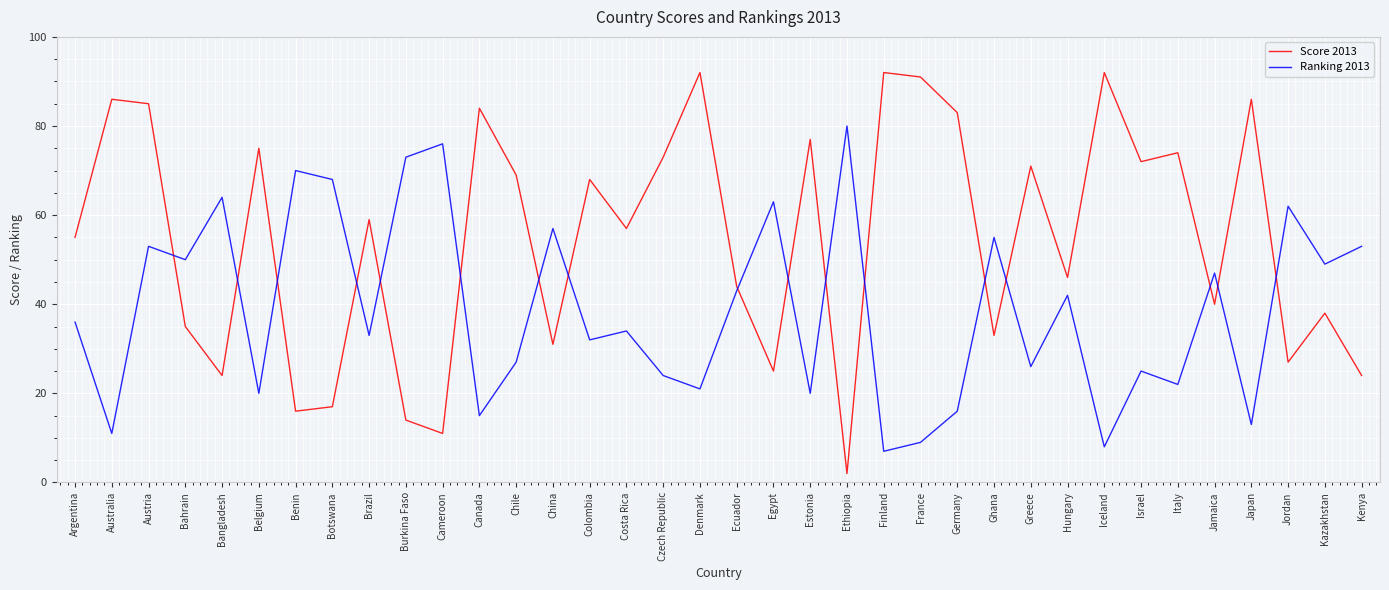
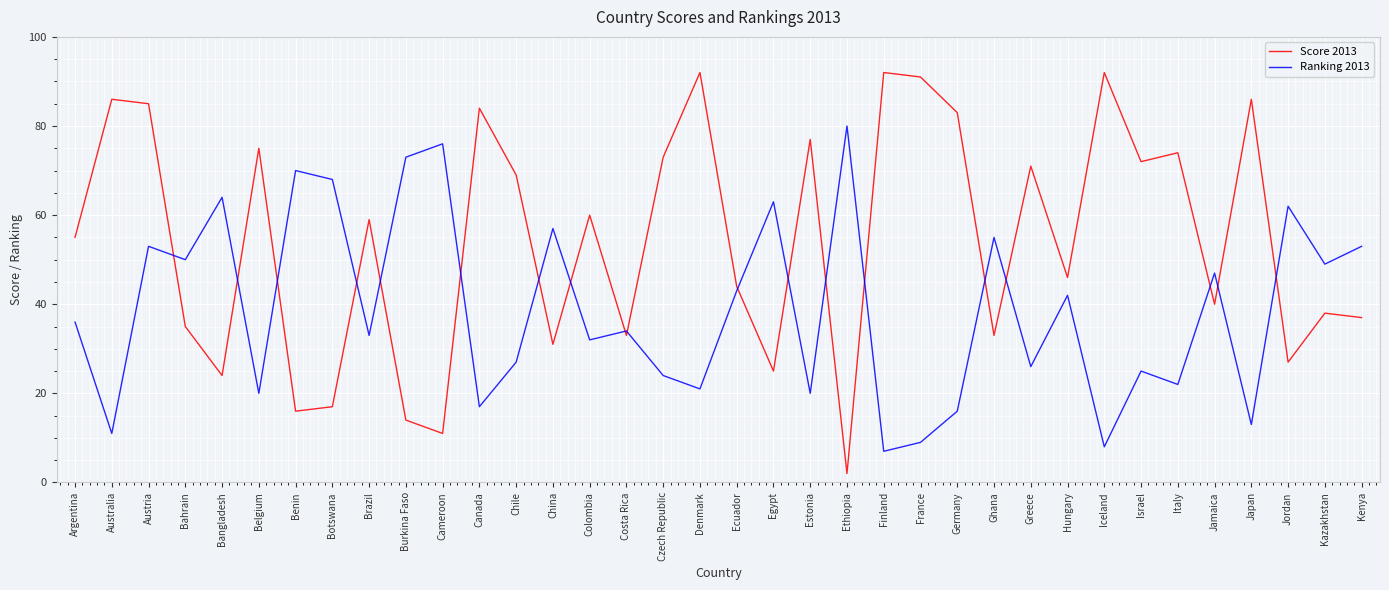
  {
    "Score 2013": {
      "Argentina": 55,
      "Australia": 86,
      "Austria": 85,
      "Bahrain": 35,
      "Bangladesh": 24,
      "Belgium": 75,
      "Benin": 16,
      "Botswana": 17,
      "Brazil": 59,
      "Burkina Faso": 14,
      "Cameroon": 11,
      "Canada": 84,
      "Chile": 69,
      "China": 31,
-     "Colombia": 68,
-     "Costa Rica": 57,
+     "Colombia": 60,
+     "Costa Rica": 33,
      "Czech Republic": 73,
      "Denmark": 92,
      "Ecuador": 44,
      "Egypt": 25,
      "Estonia": 77,
      "Ethiopia": 2,
      "Finland": 92,
      "France": 91,
      "Germany": 83,
      "Ghana": 33,
      "Greece": 71,
      "Hungary": 46,
      "Iceland": 92,
      "Israel": 72,
      "Italy": 74,
      "Jamaica": 40,
      "Japan": 86,
      "Jordan": 27,
      "Kazakhstan": 38,
-     "Kenya": 24
+     "Kenya": 37
    },
    "Ranking 2013": {
      "Argentina": 36,
      "Australia": 11,
      "Austria": 53,
      "Bahrain": 50,
      "Bangladesh": 64,
      "Belgium": 20,
      "Benin": 70,
      "Botswana": 68,
      "Brazil": 33,
      "Burkina Faso": 73,
      "Cameroon": 76,
-     "Canada": 15,
+     "Canada": 17,
      "Chile": 27,
      "China": 57,
      "Colombia": 32,
      "Costa Rica": 34,
      "Czech Republic": 24,
      "Denmark": 21,
      "Ecuador": 43,
      "Egypt": 63,
      "Estonia": 20,
      "Ethiopia": 80,
      "Finland": 7,
      "France": 9,
      "Germany": 16,
      "Ghana": 55,
      "Greece": 26,
      "Hungary": 42,
      "Iceland": 8,
      "Israel": 25,
      "Italy": 22,
      "Jamaica": 47,
      "Japan": 13,
      "Jordan": 62,
      "Kazakhstan": 49,
      "Kenya": 53
    }
  }
